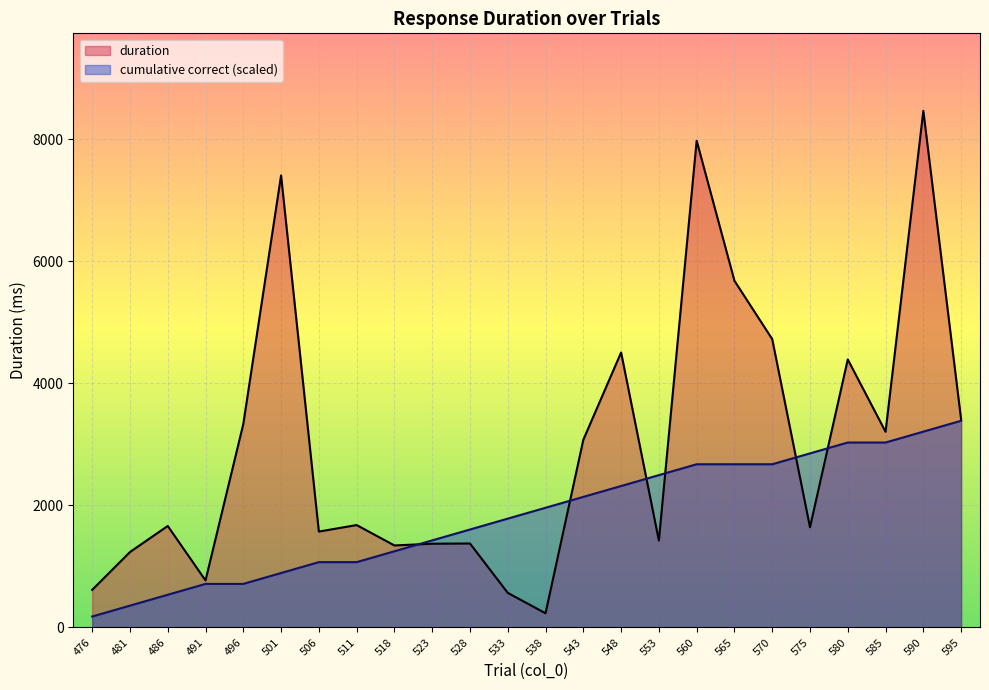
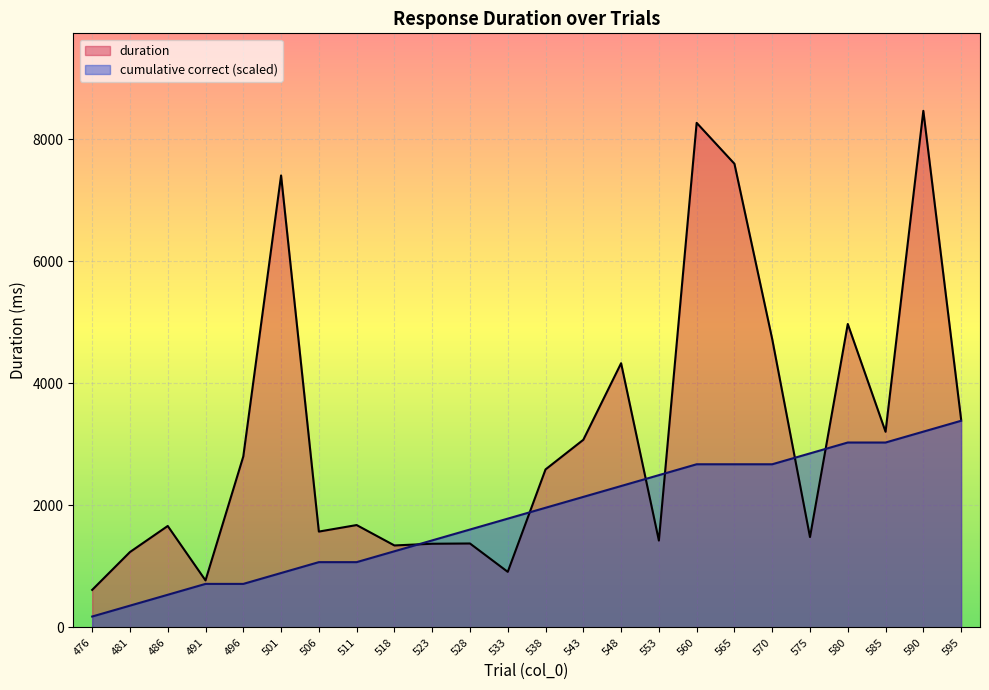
  {
    "duration": {
      "476": 600,
      "481": 1200,
      "486": 1700,
      "491": 800,
-     "496": 3300,
+     "496": 2800,
      "501": 7400,
      "506": 1600,
      "511": 1700,
      "518": 1300,
      "523": 1400,
      "528": 1400,
-     "533": 600,
-     "538": 200,
+     "533": 900,
+     "538": 2600,
      "543": 3100,
-     "548": 4500,
+     "548": 4300,
      "553": 1400,
-     "560": 8000,
-     "565": 5700,
+     "560": 8300,
+     "565": 7600,
      "570": 4700,
-     "575": 1600,
-     "580": 4400,
+     "575": 1500,
+     "580": 5000,
      "585": 3200,
      "590": 8500
    },
    "cumulative correct (scaled)": {
      "476": 200,
      "481": 400,
      "486": 500,
      "491": 700,
      "496": 700,
      "501": 900,
      "506": 1100,
      "511": 1100,
      "518": 1200,
      "523": 1400,
      "528": 1600,
      "533": 1800,
      "538": 2000,
      "543": 2100,
      "548": 2300,
      "553": 2500,
      "560": 2700,
      "565": 2700,
      "570": 2700,
      "575": 2900,
      "580": 3000,
      "585": 3000,
      "590": 3200
    }
  }
